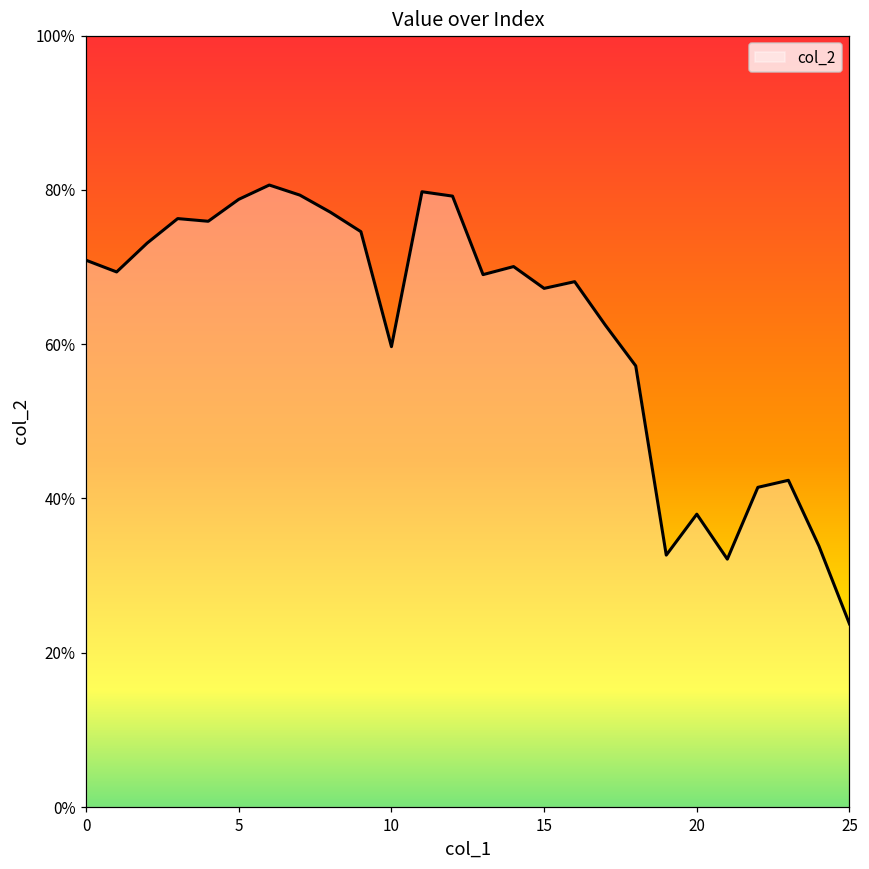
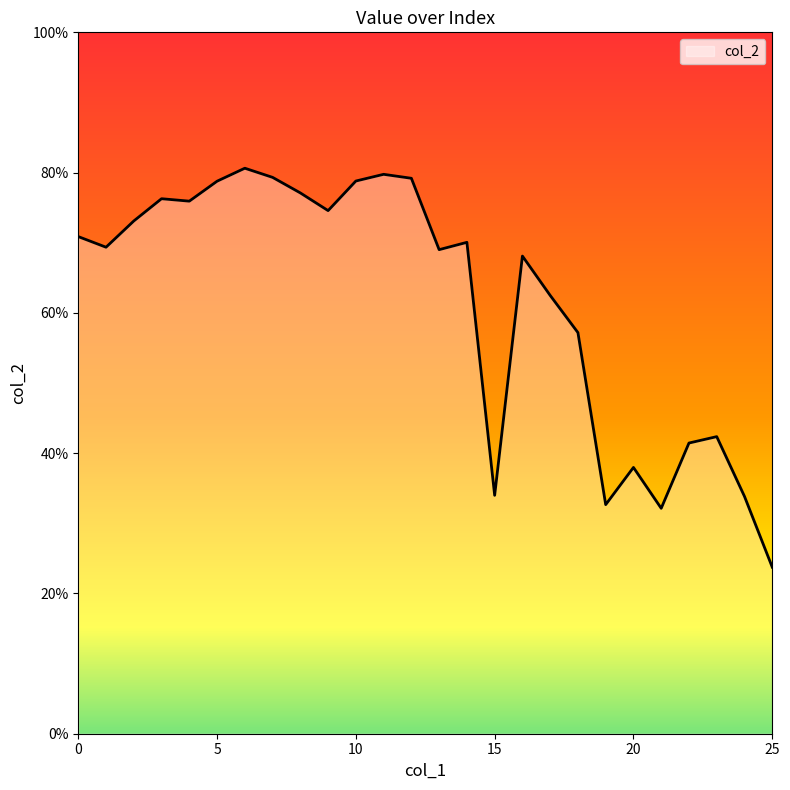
  {
    "0": "71%",
    "5": "79%",
-   "10": "60%",
-   "15": "67%",
+   "10": "79%",
+   "15": "34%",
    "20": "38%",
    "25": "24%"
  }
